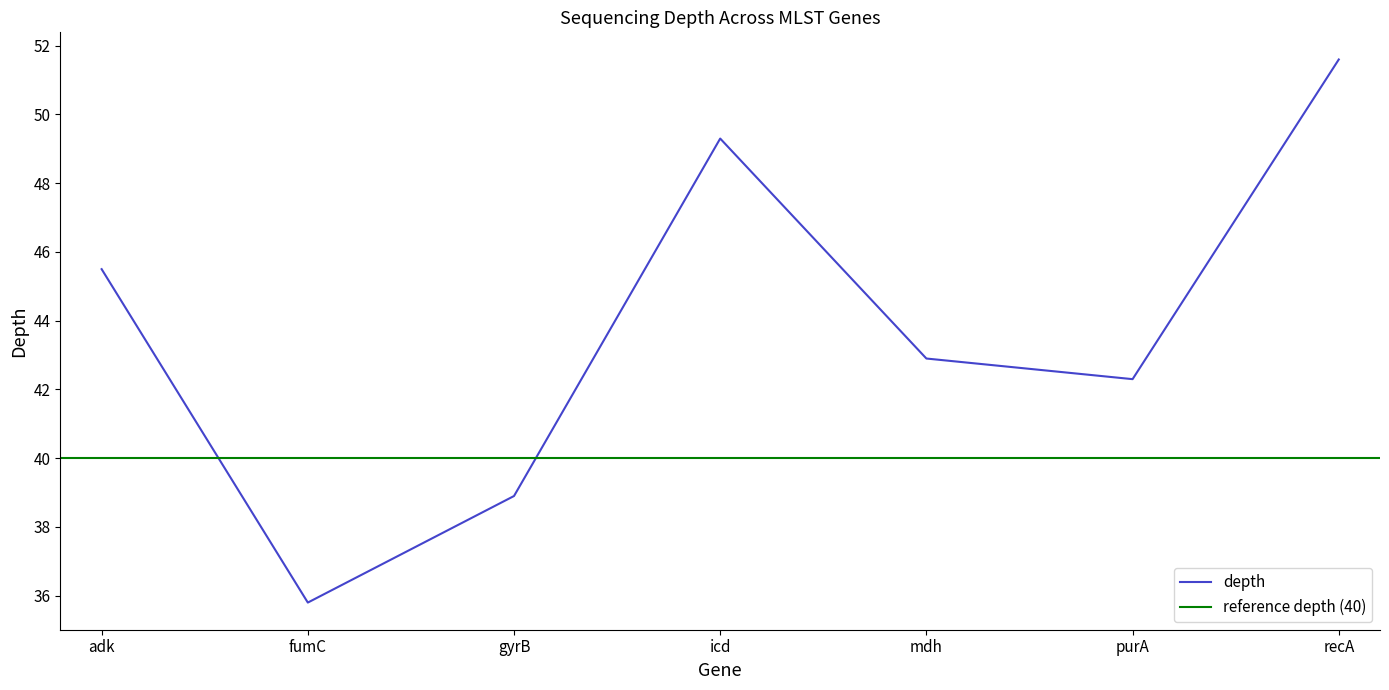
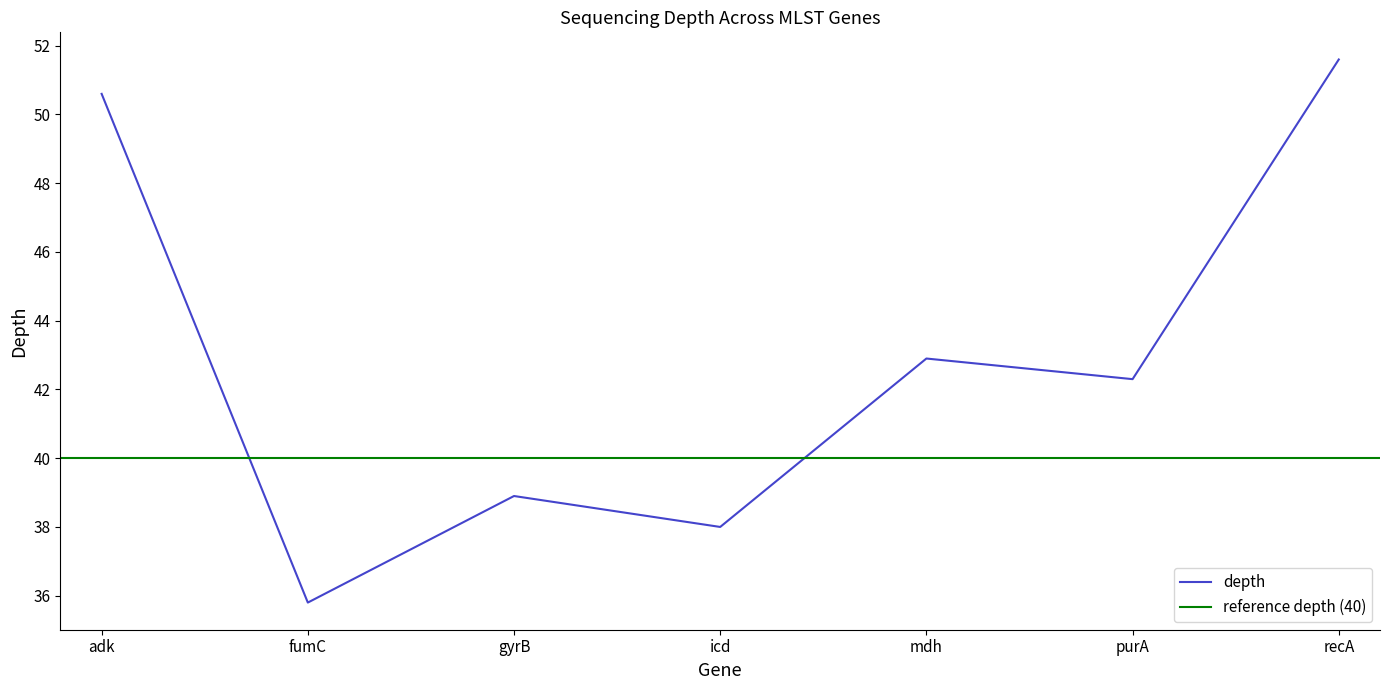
  {
-   "adk": 45.5,
+   "adk": 50.6,
    "fumC": 35.8,
    "gyrB": 38.9,
-   "icd": 49.3,
+   "icd": 38.0,
    "mdh": 42.9,
    "purA": 42.3,
    "recA": 51.6
  }
